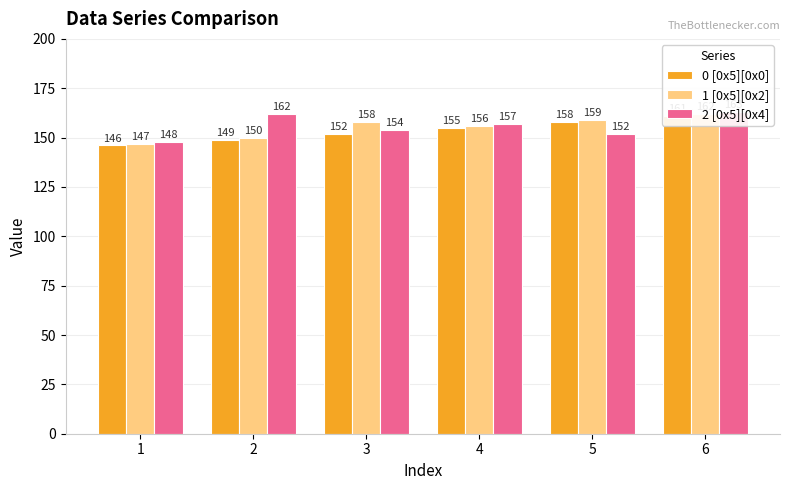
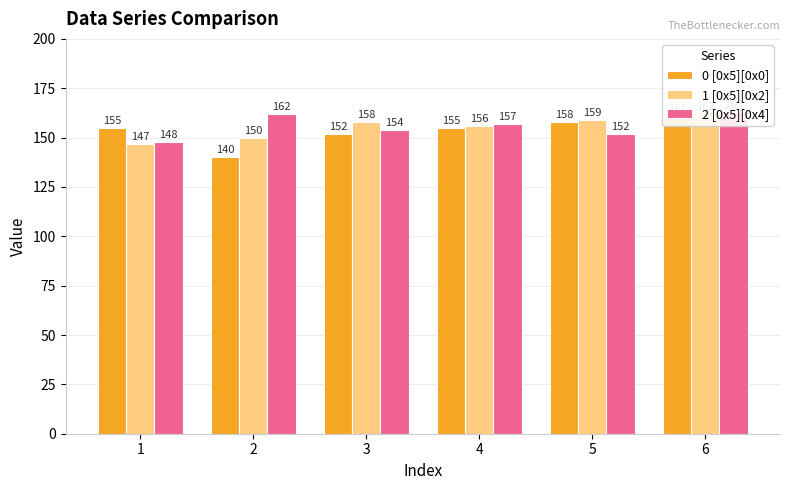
  {
    "0 [0x5][0x0]": {
-     "1": 146,
-     "2": 149,
+     "1": 155,
+     "2": 140,
      "3": 152,
      "4": 155,
      "5": 158
    },
    "1 [0x5][0x2]": {
      "1": 147,
      "2": 150,
      "3": 158,
      "4": 156,
      "5": 159
    },
    "2 [0x5][0x4]": {
      "1": 148,
      "2": 162,
      "3": 154,
      "4": 157,
      "5": 152
    }
  }
